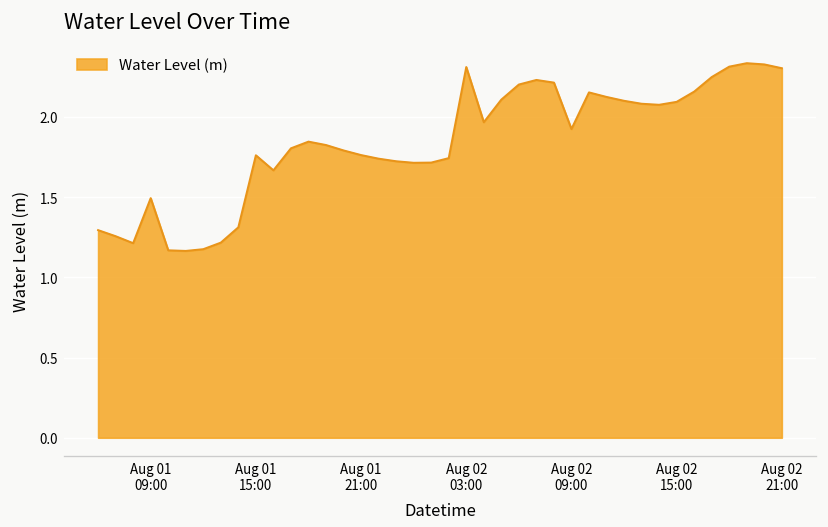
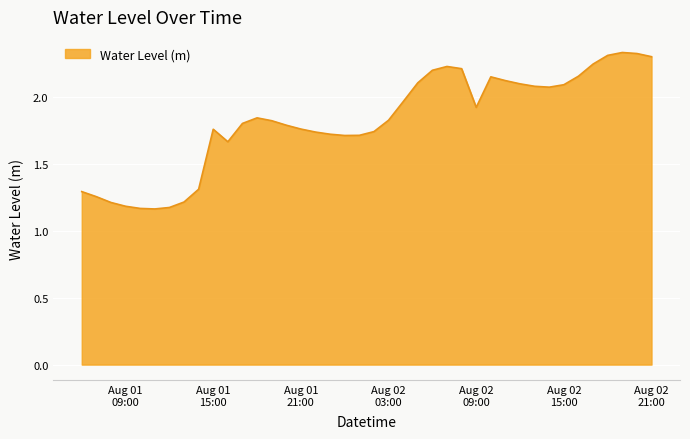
  {
-   "Aug 01 09:00": 1.49,
+   "Aug 01 09:00": 1.18,
    "Aug 01 15:00": 1.76,
    "Aug 01 21:00": 1.76,
-   "Aug 02 03:00": 2.31,
+   "Aug 02 03:00": 1.83,
    "Aug 02 09:00": 1.92,
    "Aug 02 15:00": 2.09,
    "Aug 02 21:00": 2.30
  }
